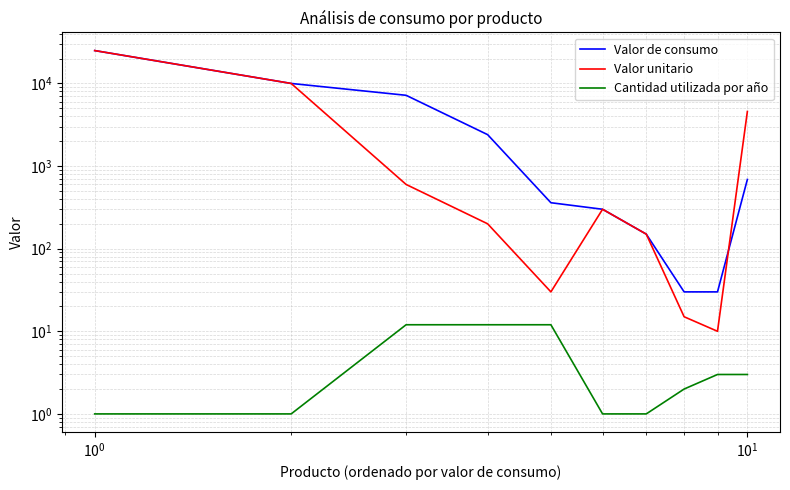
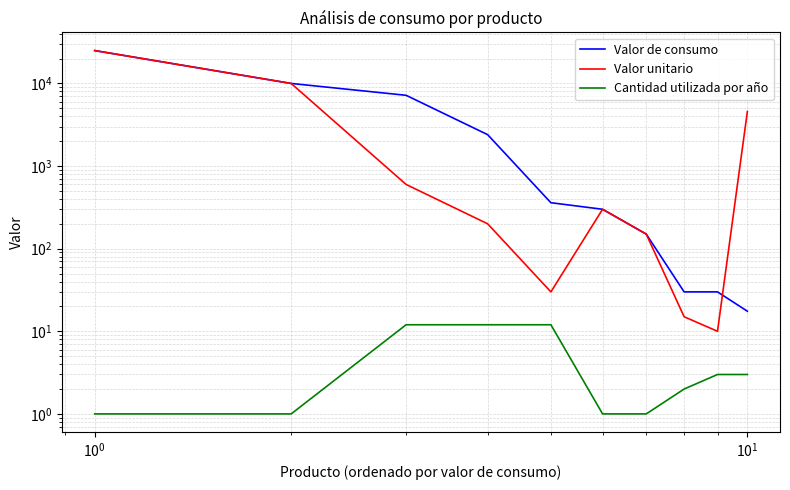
  {
    "Valor de consumo": {
-     "10^1": 700
+     "10^1": 18
    },
    "Valor unitario": {
      "10^1": 5000
    },
    "Cantidad utilizada por año": {
      "10^0": 1,
      "10^1": 3
    }
  }
